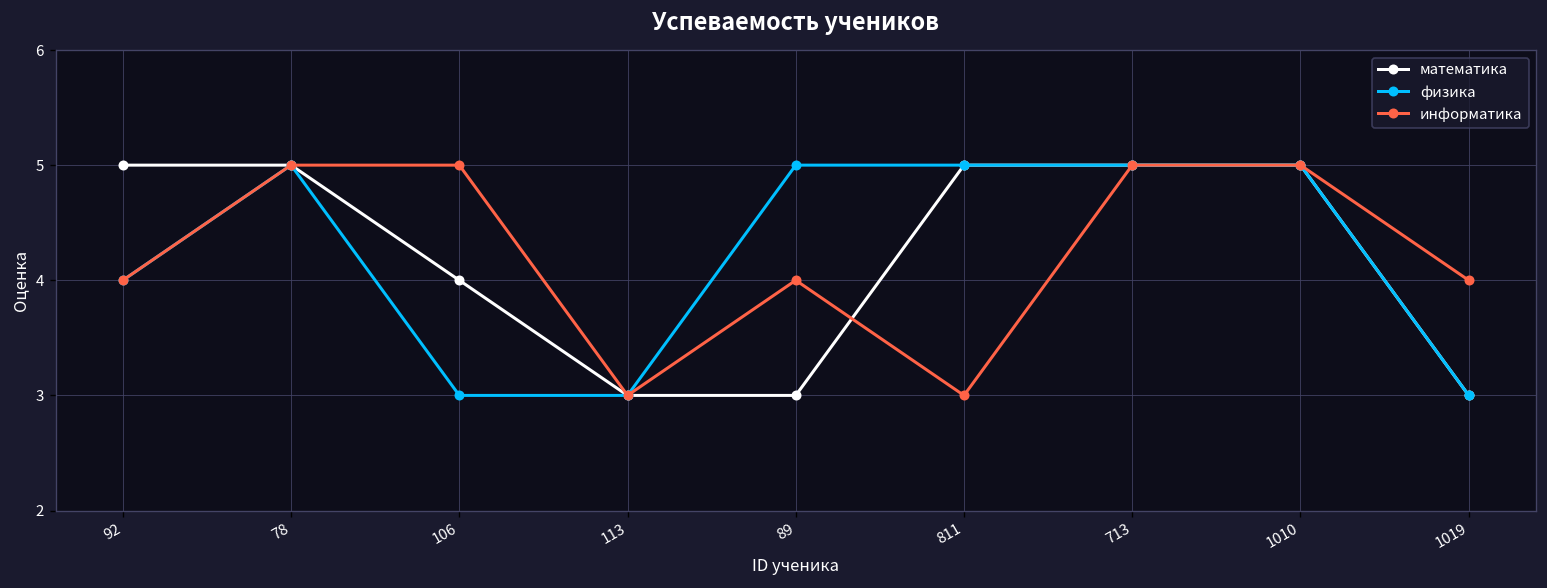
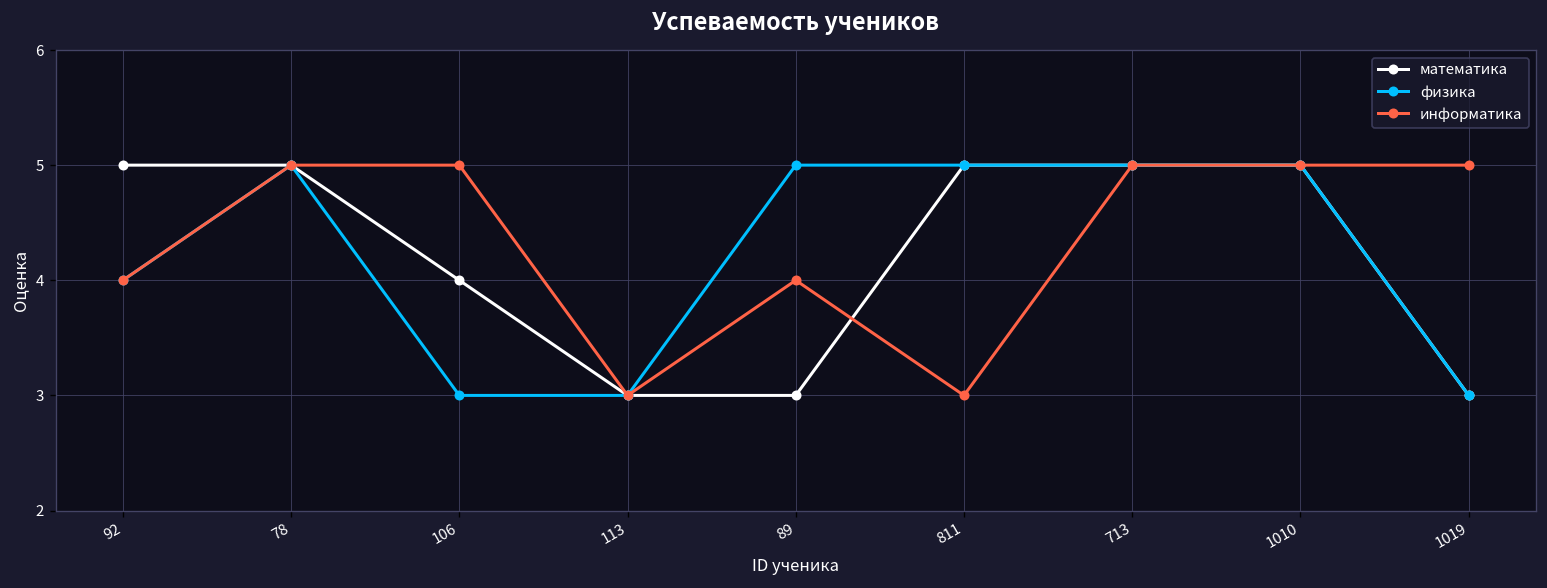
  {
    "математика": {
      "92": 5,
      "106": 4,
      "89": 3
    },
    "физика": {
      "106": 3,
      "89": 5
    },
    "информатика": {
      "106": 5,
      "89": 4,
      "811": 3,
-     "1019": 4
+     "1019": 5
    }
  }
